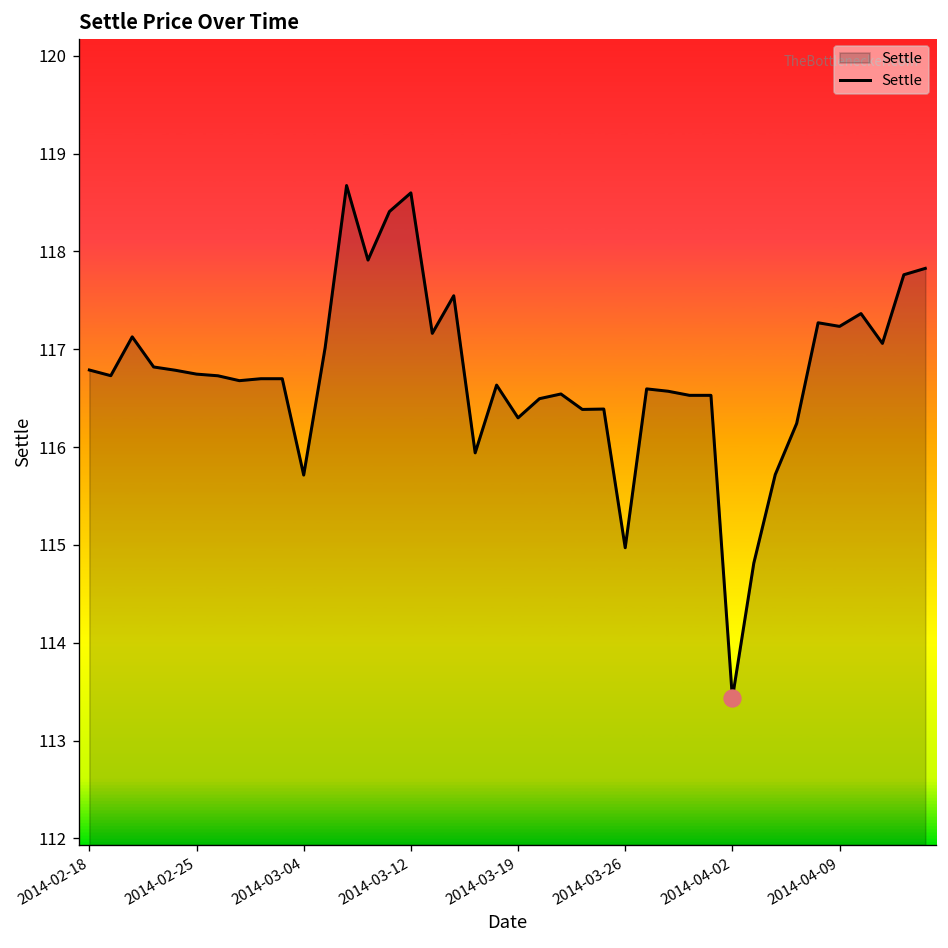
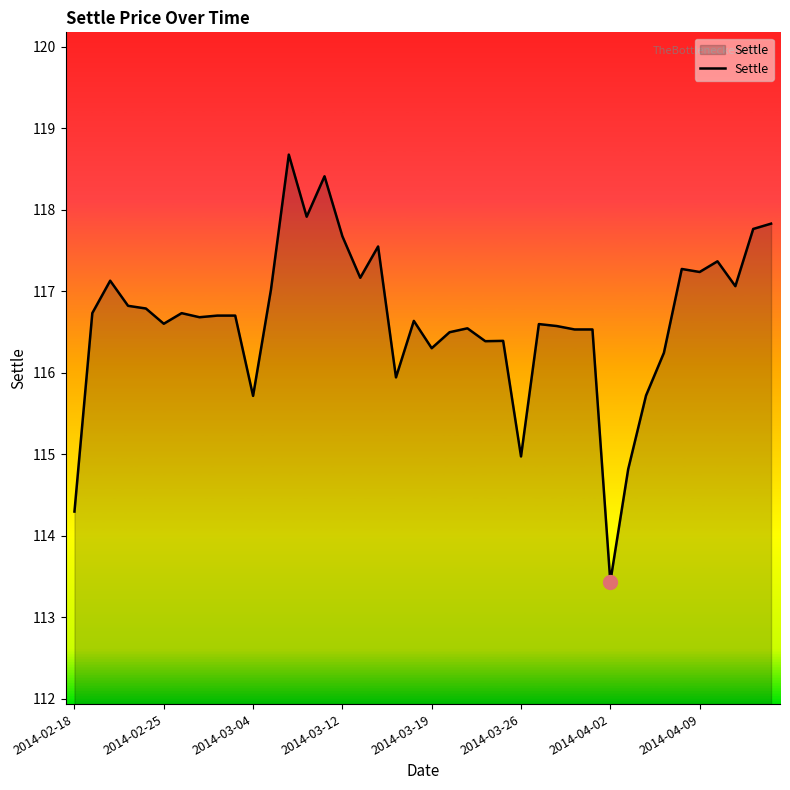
  {
    "Settle": {
-     "2014-02-18": 116.8,
-     "2014-02-25": 116.7,
+     "2014-02-18": 114.3,
+     "2014-02-25": 116.6,
      "2014-03-04": 115.7,
-     "2014-03-12": 118.6,
+     "2014-03-12": 117.7,
      "2014-03-19": 116.3,
      "2014-03-26": 115.0,
      "2014-04-09": 117.2
    }
  }
